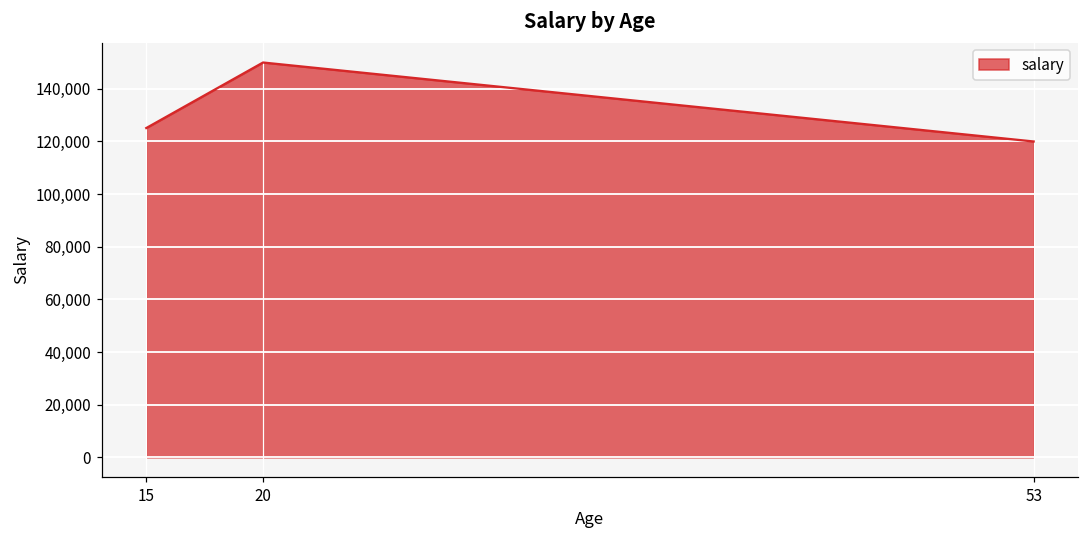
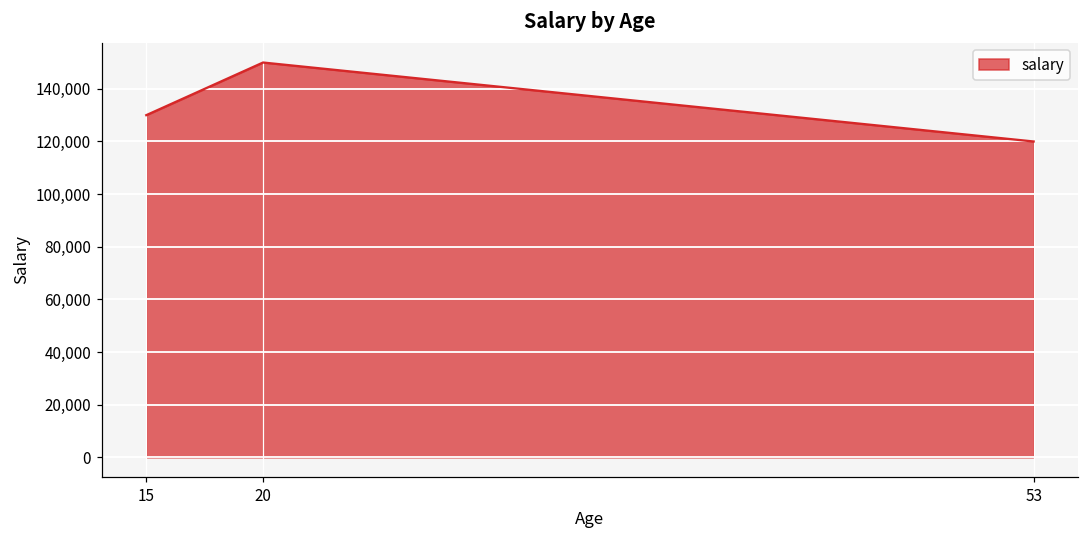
  {
-   "15": "125,000",
+   "15": "130,000",
    "20": "150,000",
    "53": "120,000"
  }
